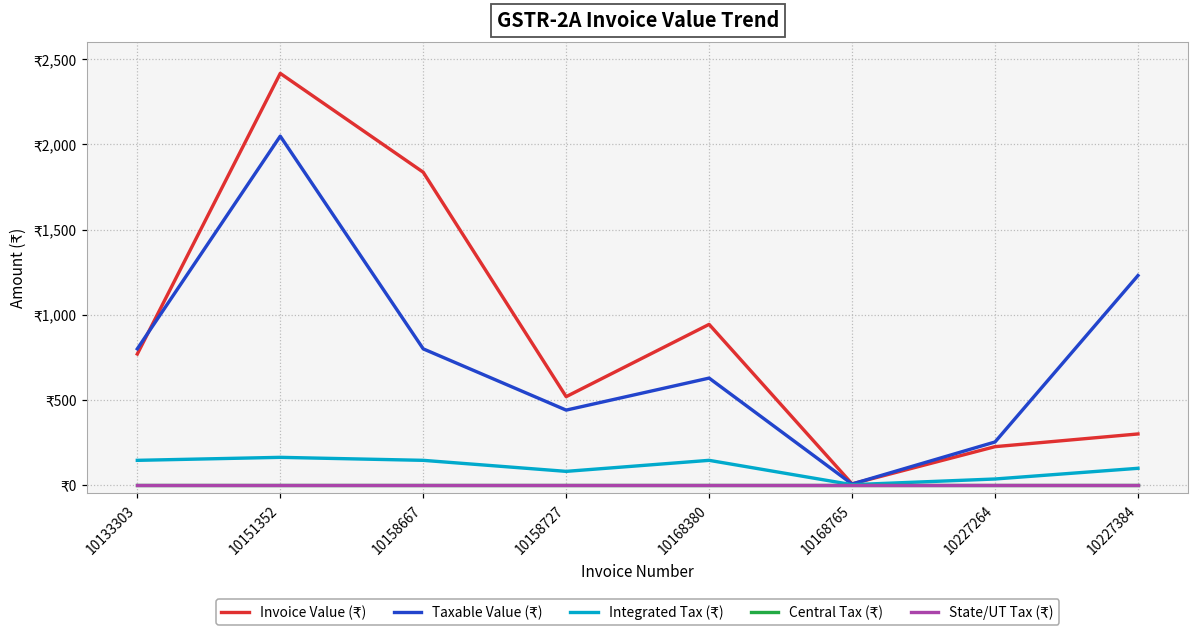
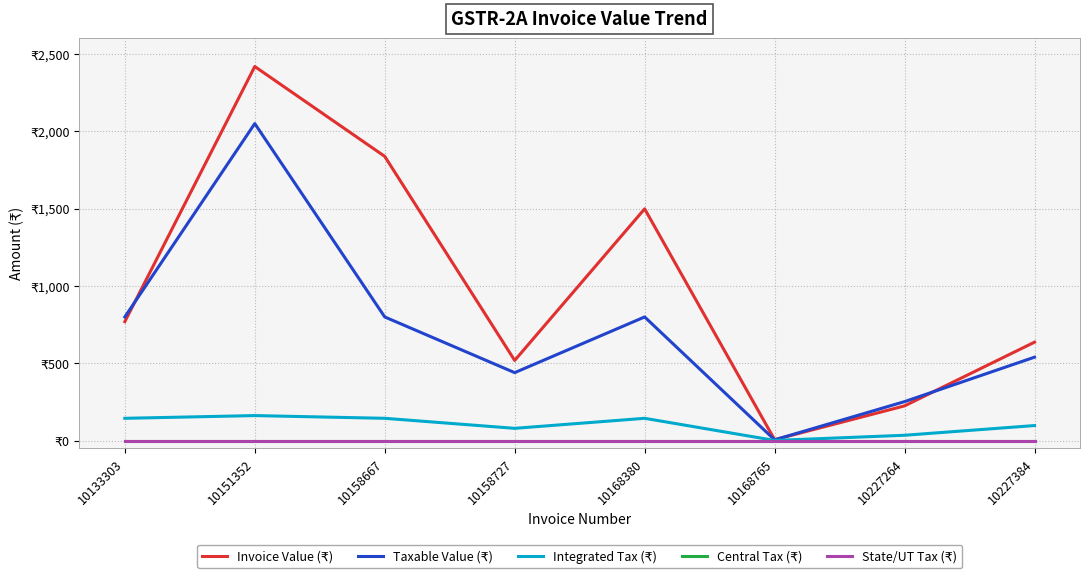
  {
    "Invoice Value (₹)": {
      "10133303": "₹770",
      "10151352": "₹2,420",
      "10158667": "₹1,840",
      "10158727": "₹520",
-     "10168380": "₹940",
+     "10168380": "₹1,500",
      "10227264": "₹220",
-     "10227384": "₹300"
+     "10227384": "₹640"
    },
    "Taxable Value (₹)": {
      "10133303": "₹800",
      "10151352": "₹2,050",
      "10158667": "₹800",
      "10158727": "₹440",
-     "10168380": "₹630",
+     "10168380": "₹800",
      "10227264": "₹250",
-     "10227384": "₹1,230"
+     "10227384": "₹540"
    },
    "Integrated Tax (₹)": {
      "10133303": "₹140",
      "10151352": "₹160",
      "10158667": "₹140",
      "10158727": "₹80",
      "10168380": "₹140",
      "10227264": "₹30",
      "10227384": "₹100"
    },
    "State/UT Tax (₹)": {
      "10133303": "₹0",
      "10151352": "₹0",
      "10158667": "₹0",
      "10158727": "₹0",
      "10168380": "₹0",
      "10227264": "₹0",
      "10227384": "₹0"
    }
  }
